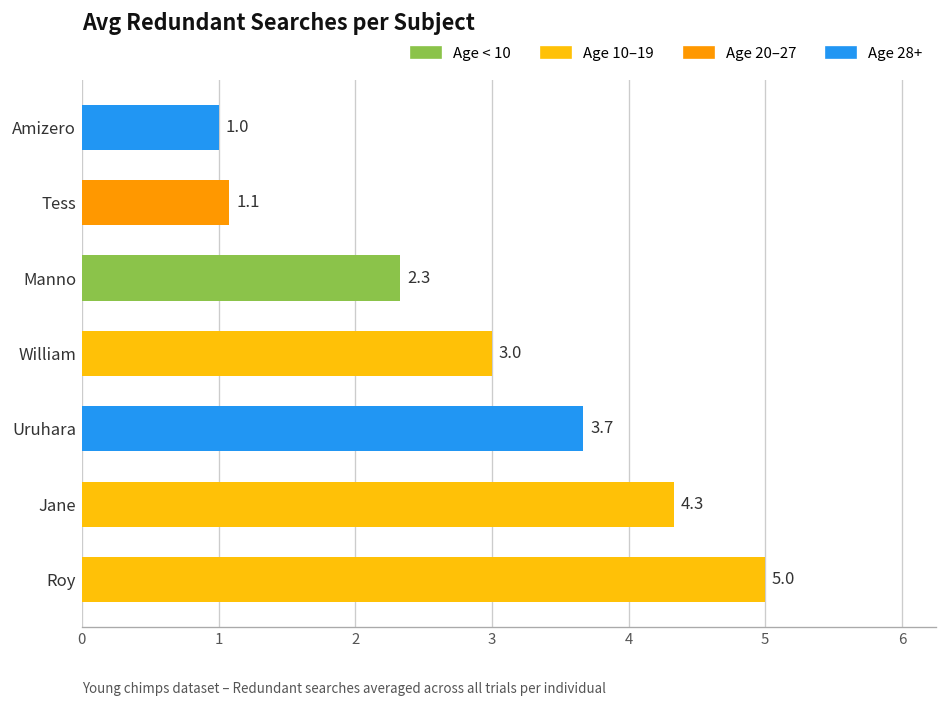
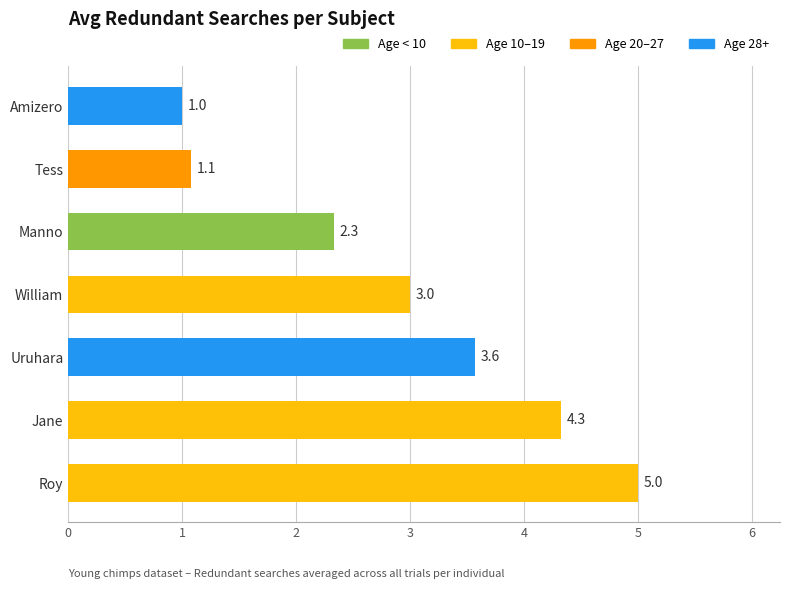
  {
    "Amizero": 1.0,
    "Tess": 1.1,
    "Manno": 2.3,
    "William": 3.0,
-   "Uruhara": 3.7,
+   "Uruhara": 3.6,
    "Jane": 4.3,
    "Roy": 5.0
  }
